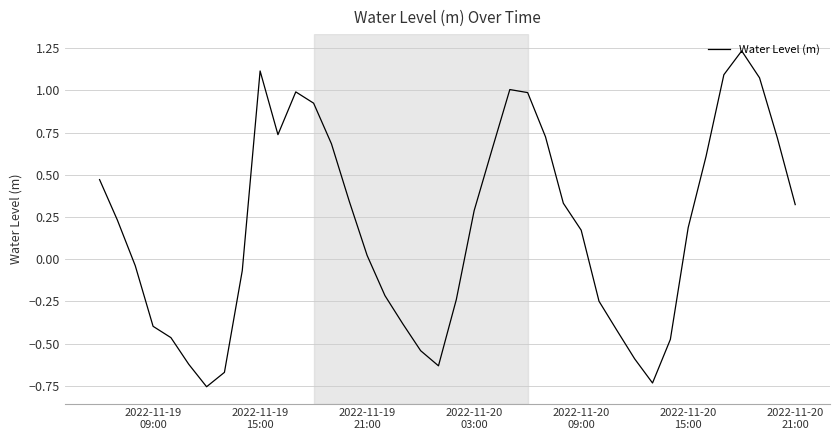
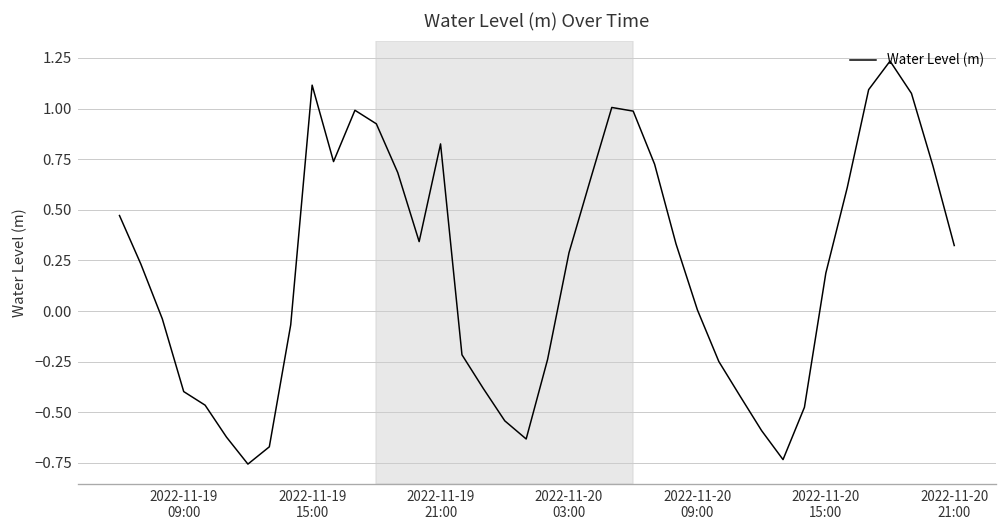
  {
    "2022-11-19 09:00": -0.40,
    "2022-11-19 15:00": 1.12,
-   "2022-11-19 21:00": 0.02,
+   "2022-11-19 21:00": 0.83,
    "2022-11-20 03:00": 0.29,
-   "2022-11-20 09:00": 0.17,
+   "2022-11-20 09:00": 0.01,
    "2022-11-20 15:00": 0.19,
    "2022-11-20 21:00": 0.32
  }
